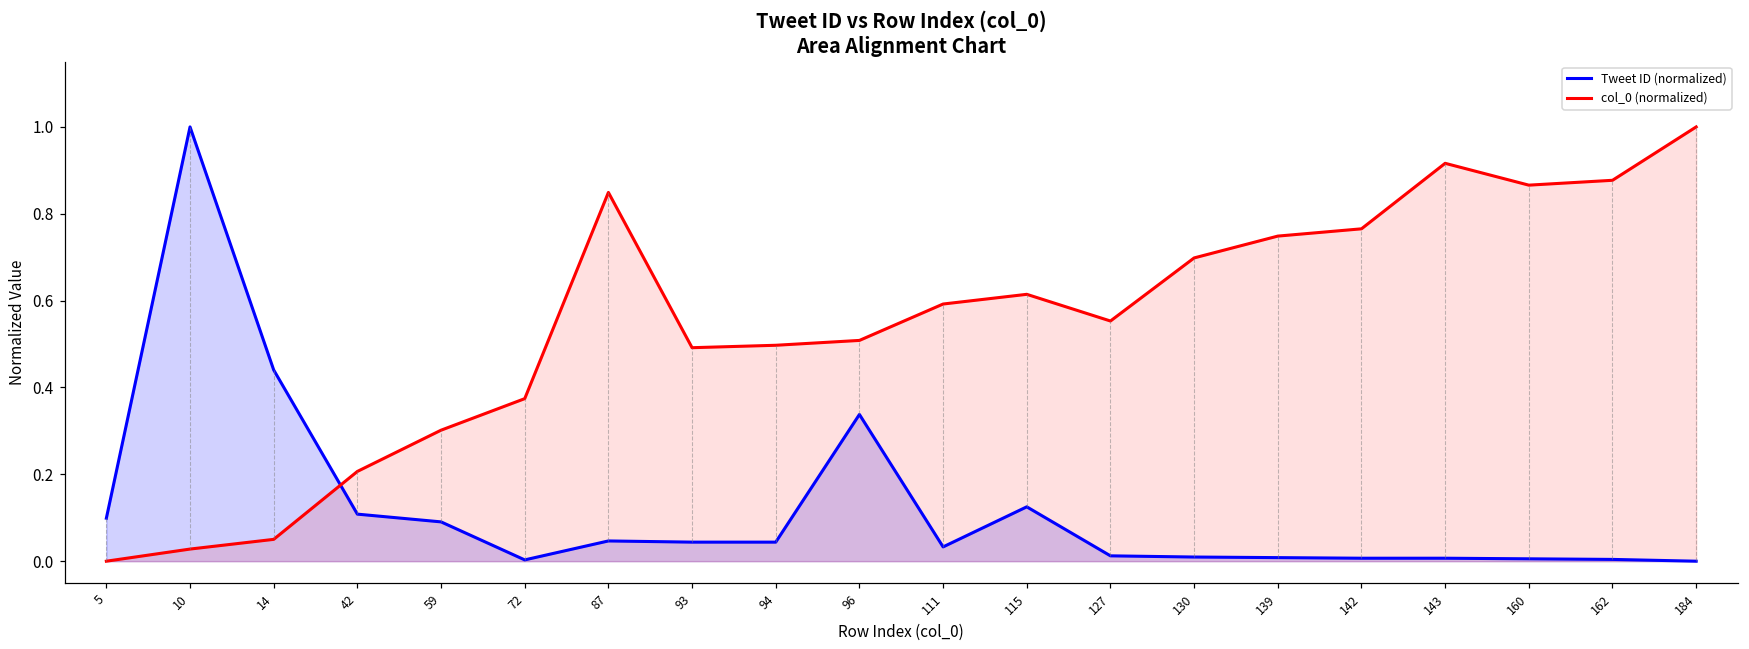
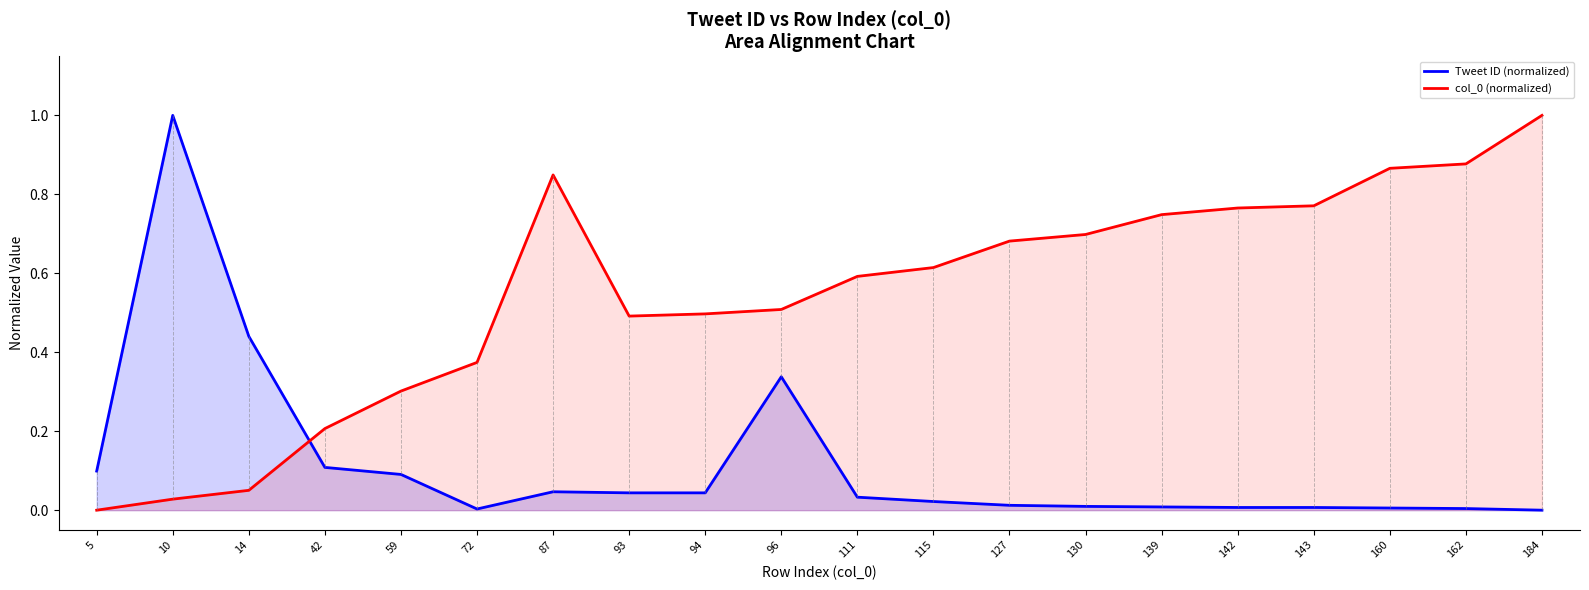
  {
    "Tweet ID (normalized)": {
-     "115": 0.13
+     "115": 0.02
    },
    "col_0 (normalized)": {
-     "127": 0.55,
-     "143": 0.92
+     "127": 0.68,
+     "143": 0.77
    }
  }
